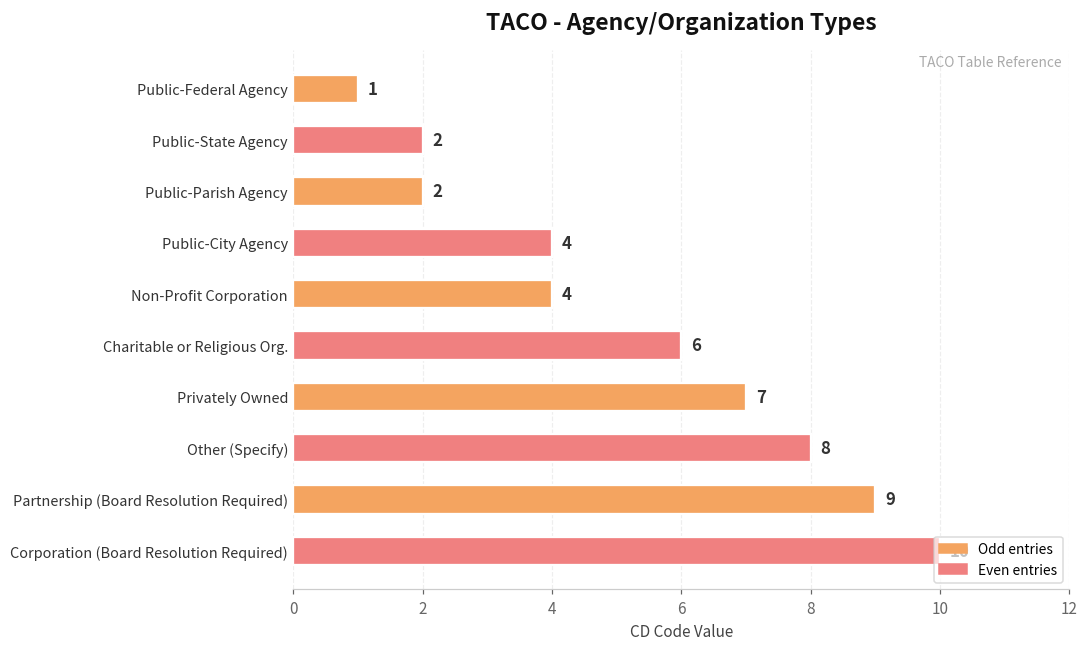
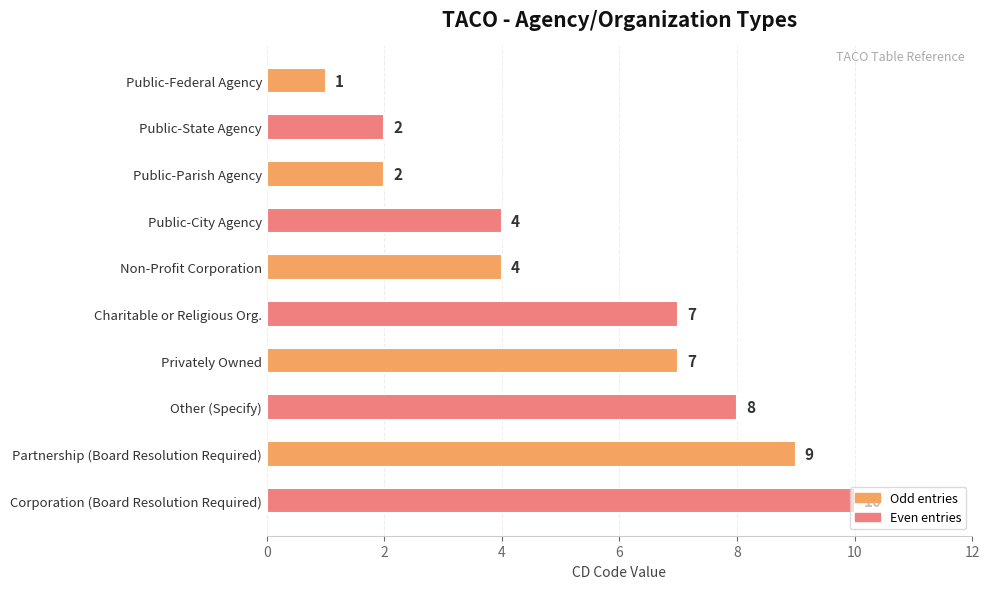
  {
    "Public-Federal Agency": 1,
    "Public-State Agency": 2,
    "Public-Parish Agency": 2,
    "Public-City Agency": 4,
    "Non-Profit Corporation": 4,
-   "Charitable or Religious Org.": 6,
+   "Charitable or Religious Org.": 7,
    "Privately Owned": 7,
    "Other (Specify)": 8,
    "Partnership (Board Resolution Required)": 9
  }
